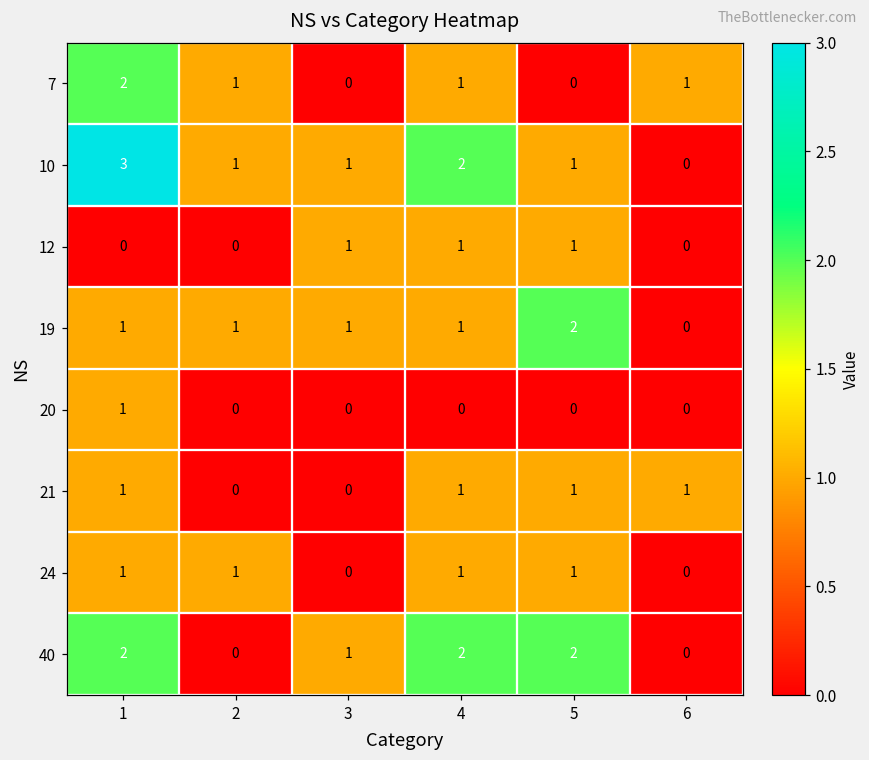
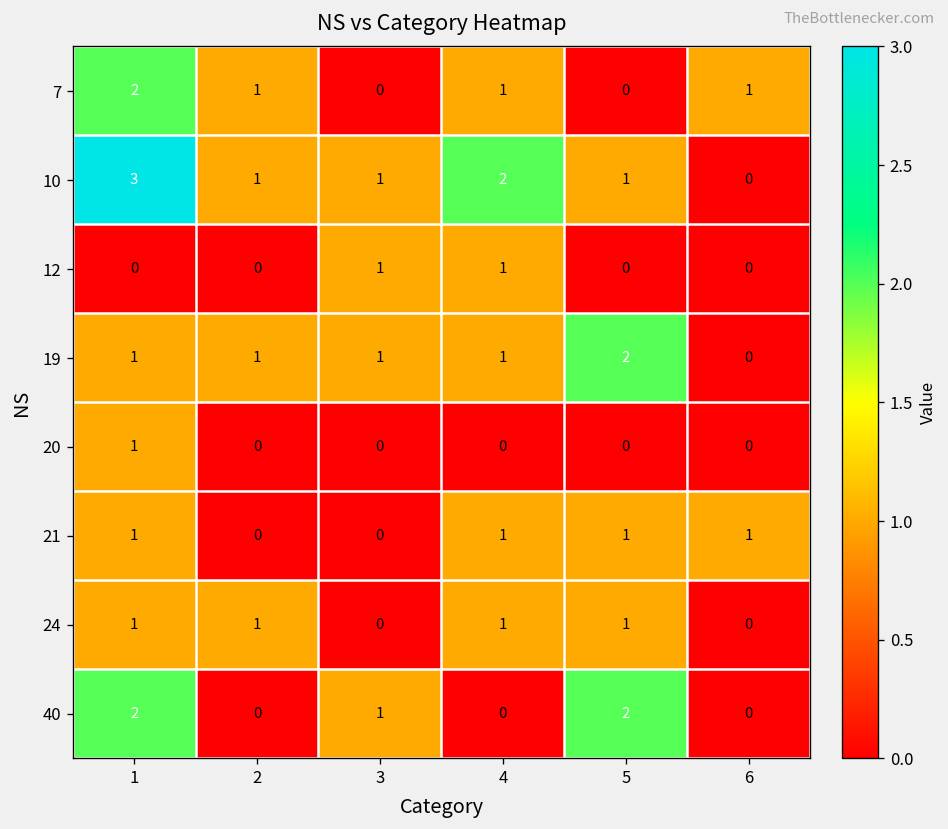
  {
    "7": {
      "1": 2,
      "2": 1,
      "3": 0,
      "4": 1,
      "5": 0,
      "6": 1
    },
    "10": {
      "1": 3,
      "2": 1,
      "3": 1,
      "4": 2,
      "5": 1,
      "6": 0
    },
    "12": {
      "1": 0,
      "2": 0,
      "3": 1,
      "4": 1,
-     "5": 1,
+     "5": 0,
      "6": 0
    },
    "19": {
      "1": 1,
      "2": 1,
      "3": 1,
      "4": 1,
      "5": 2,
      "6": 0
    },
    "20": {
      "1": 1,
      "2": 0,
      "3": 0,
      "4": 0,
      "5": 0,
      "6": 0
    },
    "21": {
      "1": 1,
      "2": 0,
      "3": 0,
      "4": 1,
      "5": 1,
      "6": 1
    },
    "24": {
      "1": 1,
      "2": 1,
      "3": 0,
      "4": 1,
      "5": 1,
      "6": 0
    },
    "40": {
      "1": 2,
      "2": 0,
      "3": 1,
-     "4": 2,
+     "4": 0,
      "5": 2,
      "6": 0
    }
  }
